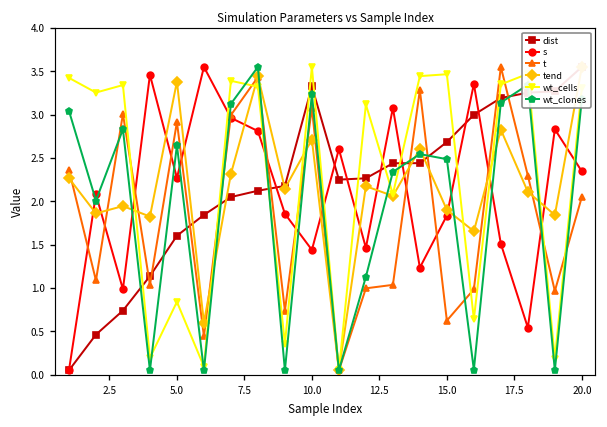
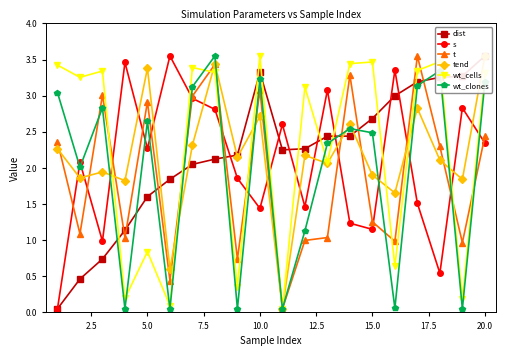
  {
    "dist": {
      "5.0": 1.6,
      "10.0": 3.3,
      "15.0": 2.7
    },
    "s": {
      "5.0": 2.3,
      "10.0": 1.4,
-     "15.0": 1.8,
+     "15.0": 1.1,
      "20.0": 2.3
    },
    "t": {
      "5.0": 2.9,
      "10.0": 3.1,
-     "15.0": 0.6,
-     "20.0": 2.1
+     "15.0": 1.3,
+     "20.0": 2.4
    },
    "tend": {
      "5.0": 3.4,
      "10.0": 2.7,
      "15.0": 1.9
    },
    "wt_cells": {
      "5.0": 0.8,
      "10.0": 3.6,
      "15.0": 3.5
    },
    "wt_clones": {
      "5.0": 2.6,
      "10.0": 3.2,
      "15.0": 2.5
    }
  }
